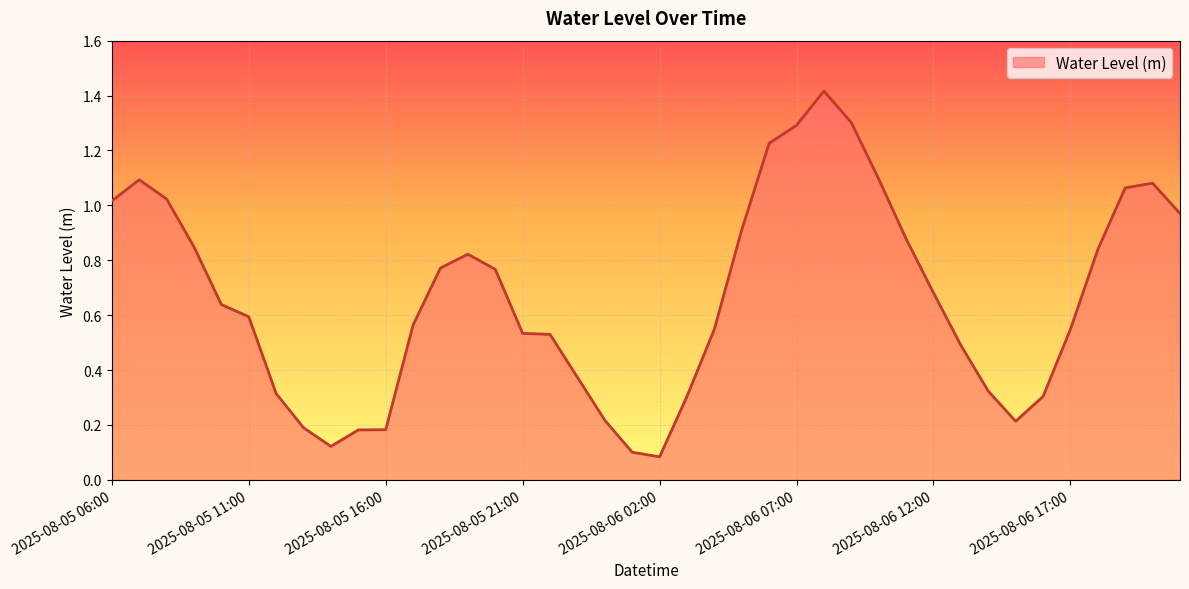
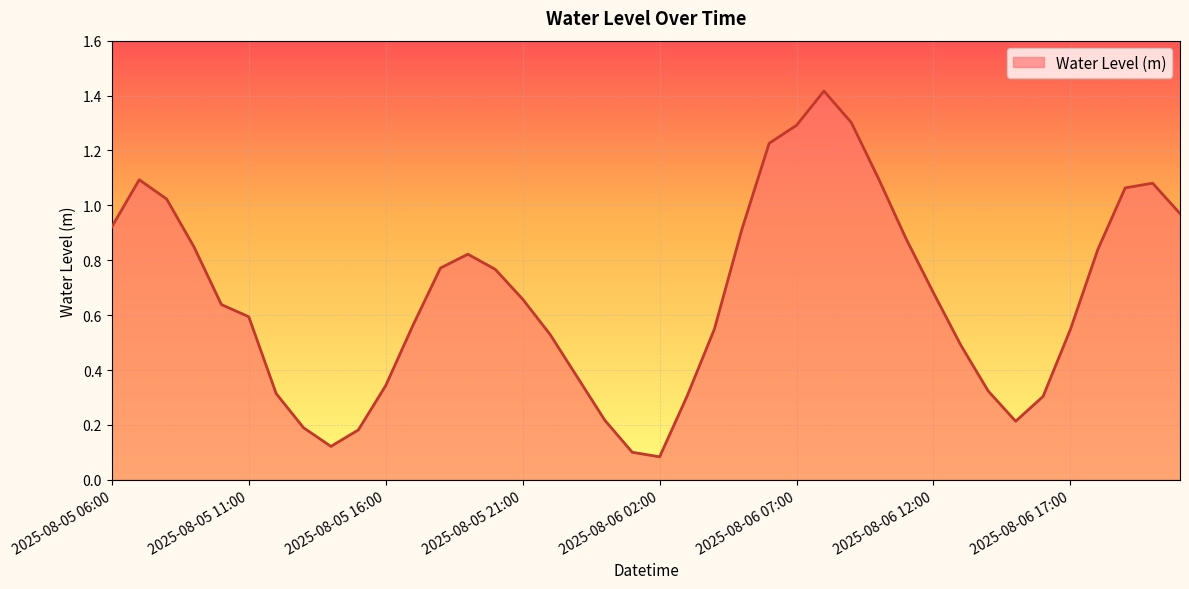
  {
-   "2025-08-05 06:00": 1.02,
+   "2025-08-05 06:00": 0.92,
    "2025-08-05 11:00": 0.59,
-   "2025-08-05 16:00": 0.18,
-   "2025-08-05 21:00": 0.53,
+   "2025-08-05 16:00": 0.34,
+   "2025-08-05 21:00": 0.66,
    "2025-08-06 02:00": 0.08,
    "2025-08-06 07:00": 1.29,
    "2025-08-06 12:00": 0.68,
    "2025-08-06 17:00": 0.55
  }
